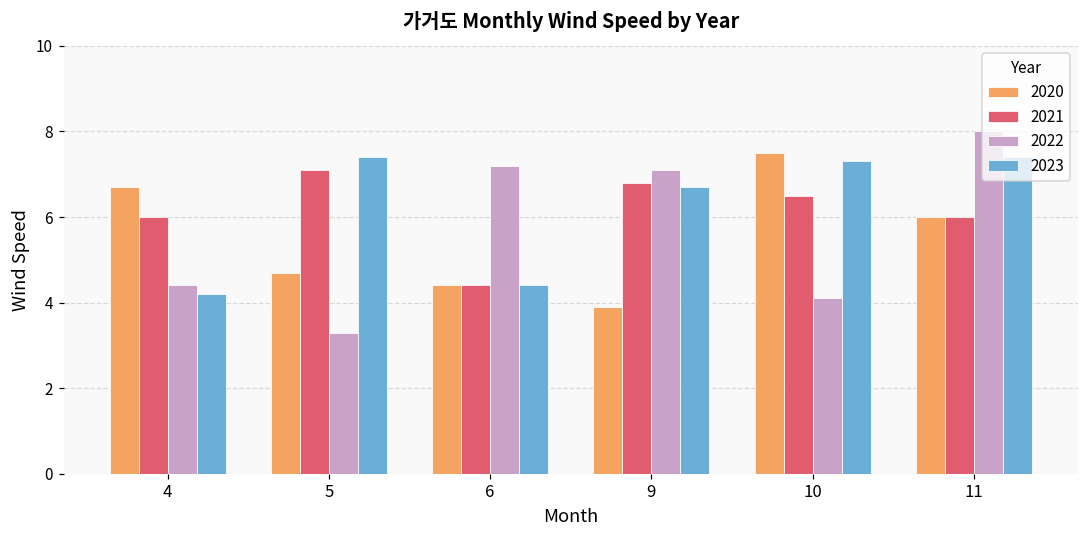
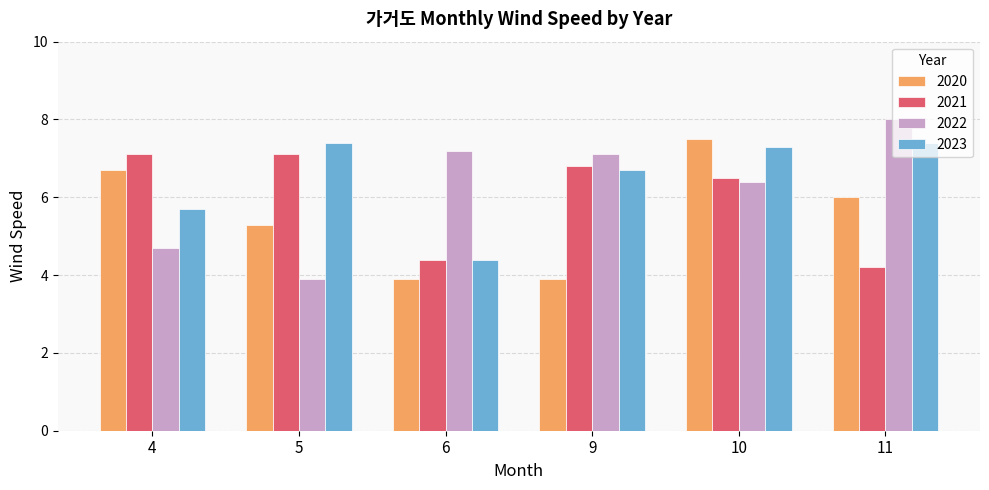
  {
    "2020": {
      "4": 6.7,
-     "5": 4.7,
-     "6": 4.4,
+     "5": 5.3,
+     "6": 3.9,
      "9": 3.9,
      "10": 7.5,
      "11": 6.0
    },
    "2021": {
-     "4": 6.0,
+     "4": 7.1,
      "5": 7.1,
      "6": 4.4,
      "9": 6.8,
      "10": 6.5,
-     "11": 6.0
+     "11": 4.2
    },
    "2022": {
-     "4": 4.4,
-     "5": 3.3,
+     "4": 4.7,
+     "5": 3.9,
      "6": 7.2,
      "9": 7.1,
-     "10": 4.1
+     "10": 6.4
    },
    "2023": {
-     "4": 4.2,
+     "4": 5.7,
      "5": 7.4,
      "6": 4.4,
      "9": 6.7,
      "10": 7.3
    }
  }
